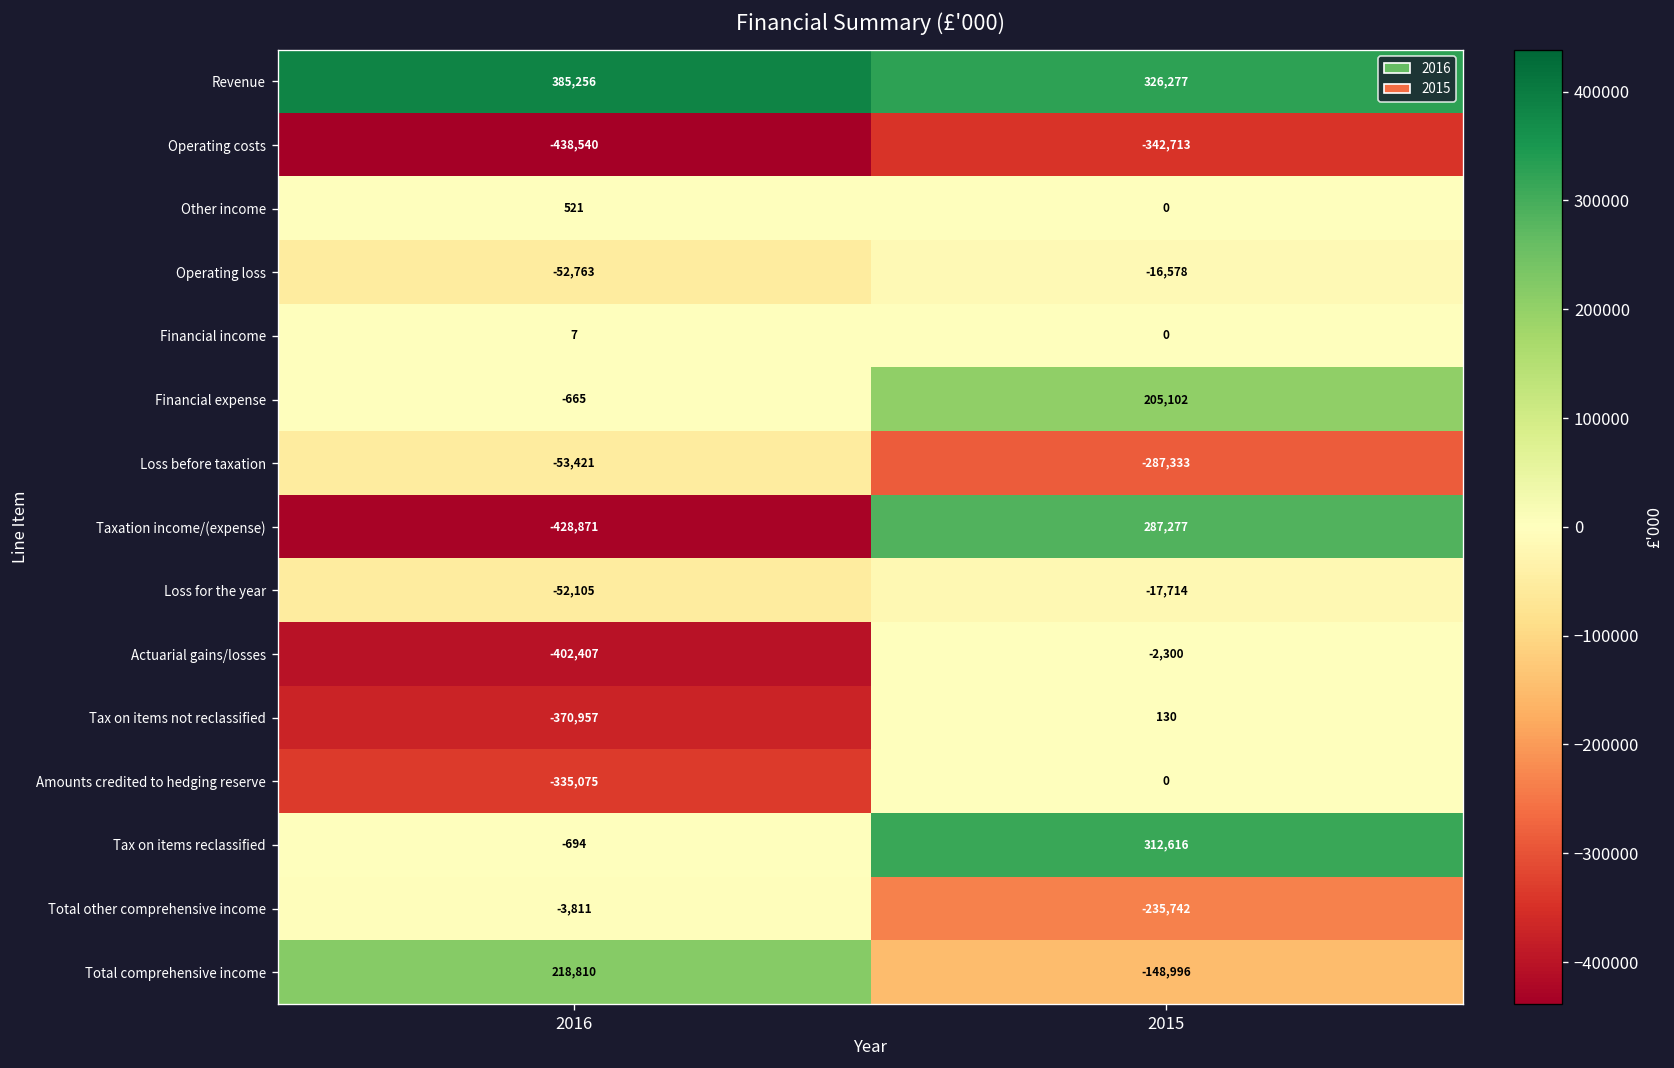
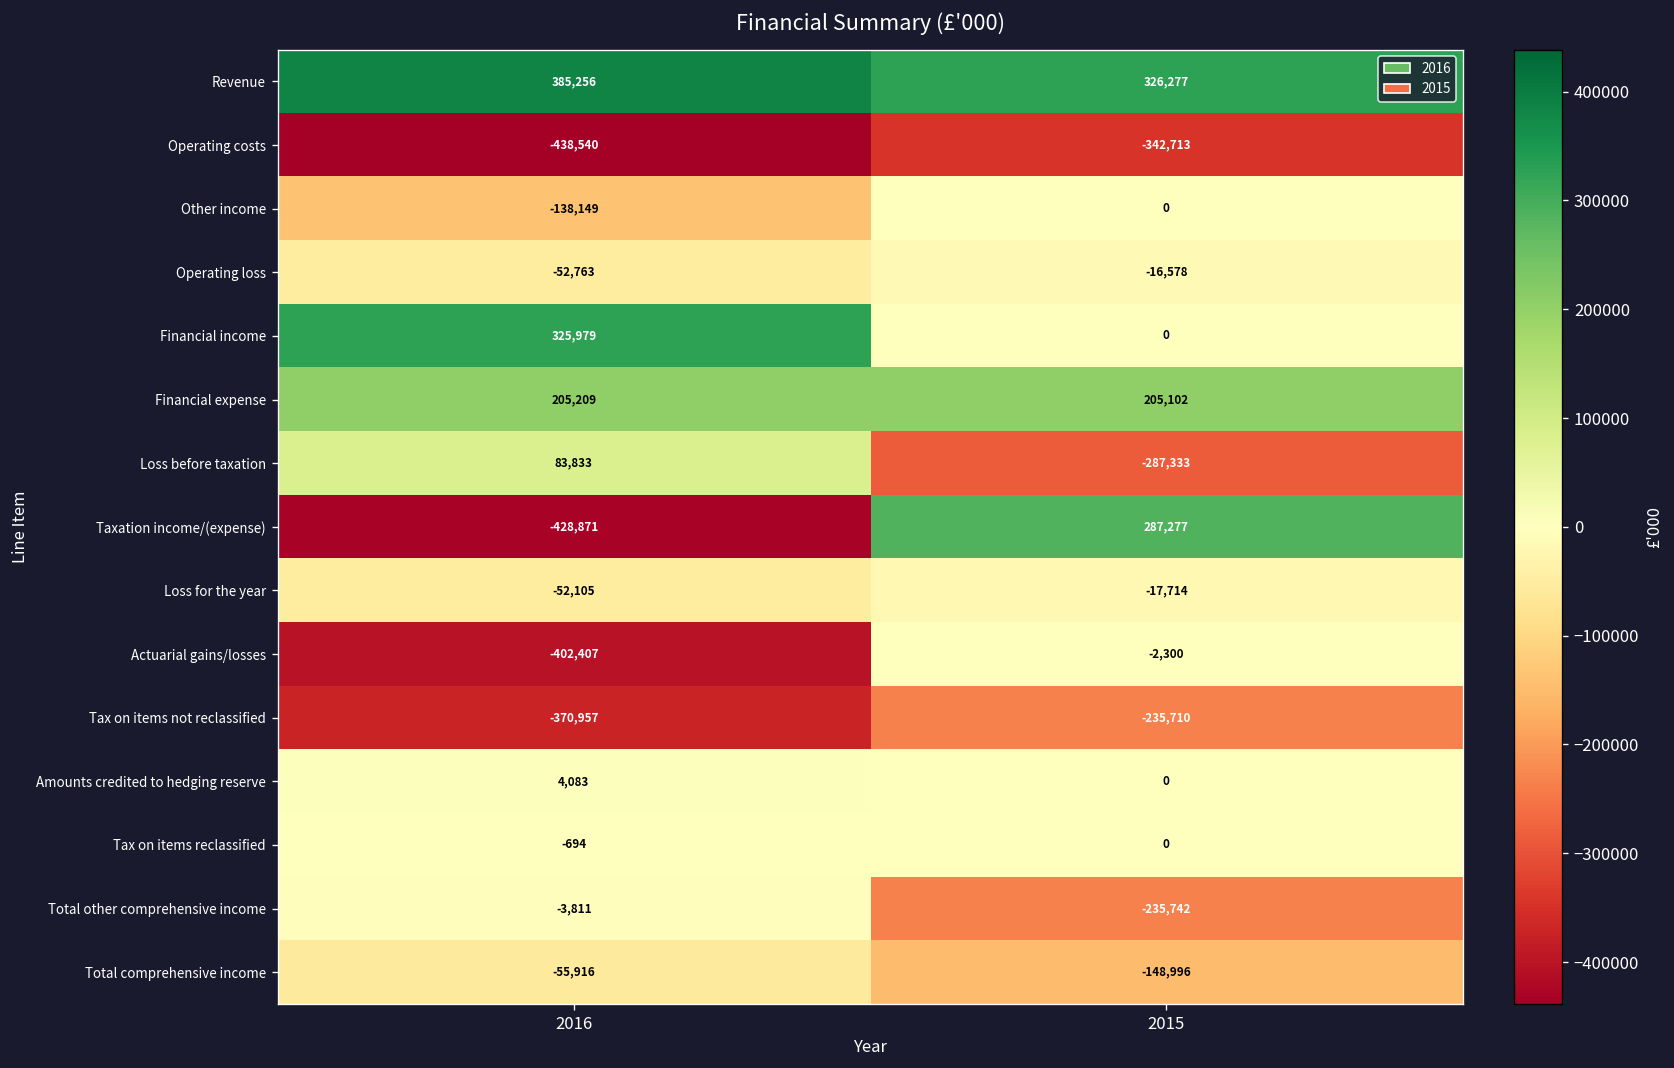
  {
    "Revenue": {
      "2016": "385,256",
      "2015": "326,277"
    },
    "Operating costs": {
      "2016": "-438,540",
      "2015": "-342,713"
    },
    "Other income": {
-     "2016": "521",
+     "2016": "-138,149",
      "2015": "0"
    },
    "Operating loss": {
      "2016": "-52,763",
      "2015": "-16,578"
    },
    "Financial income": {
-     "2016": "7",
+     "2016": "325,979",
      "2015": "0"
    },
    "Financial expense": {
-     "2016": "-665",
+     "2016": "205,209",
      "2015": "205,102"
    },
    "Loss before taxation": {
-     "2016": "-53,421",
+     "2016": "83,833",
      "2015": "-287,333"
    },
    "Taxation income/(expense)": {
      "2016": "-428,871",
      "2015": "287,277"
    },
    "Loss for the year": {
      "2016": "-52,105",
      "2015": "-17,714"
    },
    "Actuarial gains/losses": {
      "2016": "-402,407",
      "2015": "-2,300"
    },
    "Tax on items not reclassified": {
      "2016": "-370,957",
-     "2015": "130"
+     "2015": "-235,710"
    },
    "Amounts credited to hedging reserve": {
-     "2016": "-335,075",
+     "2016": "4,083",
      "2015": "0"
    },
    "Tax on items reclassified": {
      "2016": "-694",
-     "2015": "312,616"
+     "2015": "0"
    },
    "Total other comprehensive income": {
      "2016": "-3,811",
      "2015": "-235,742"
    },
    "Total comprehensive income": {
-     "2016": "218,810",
+     "2016": "-55,916",
      "2015": "-148,996"
    }
  }
